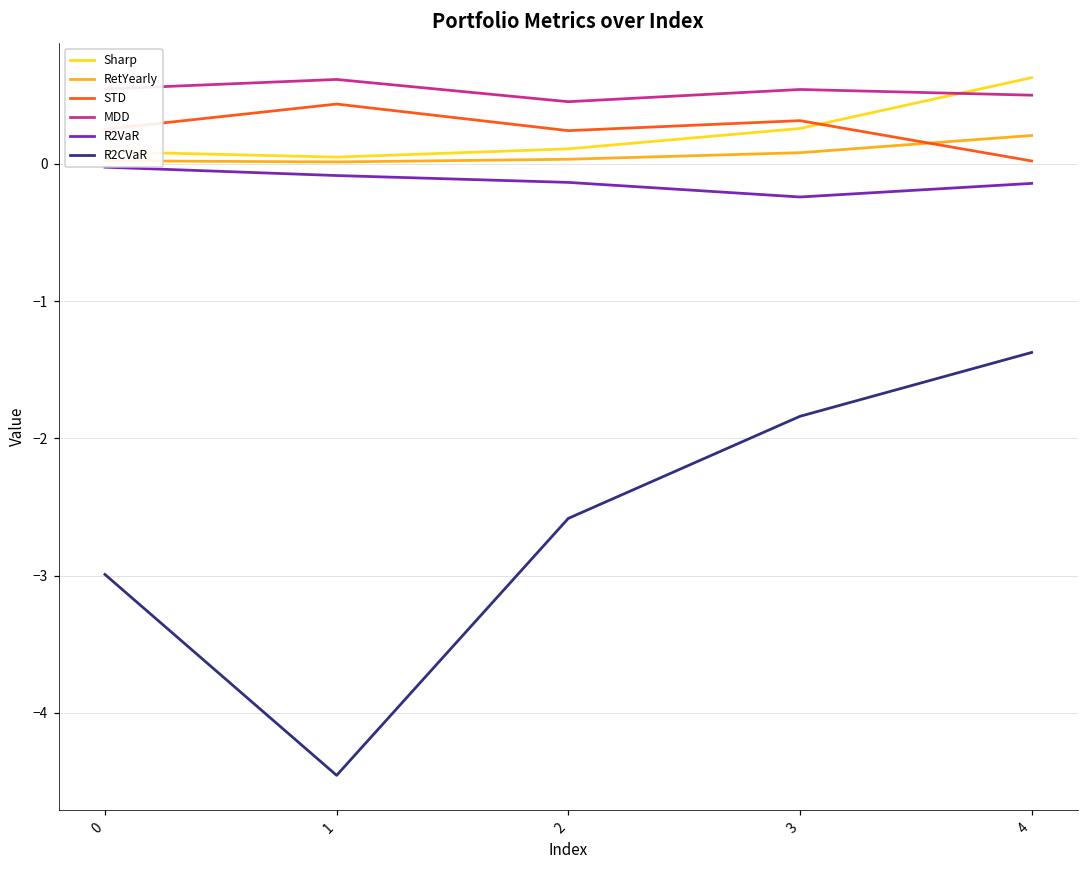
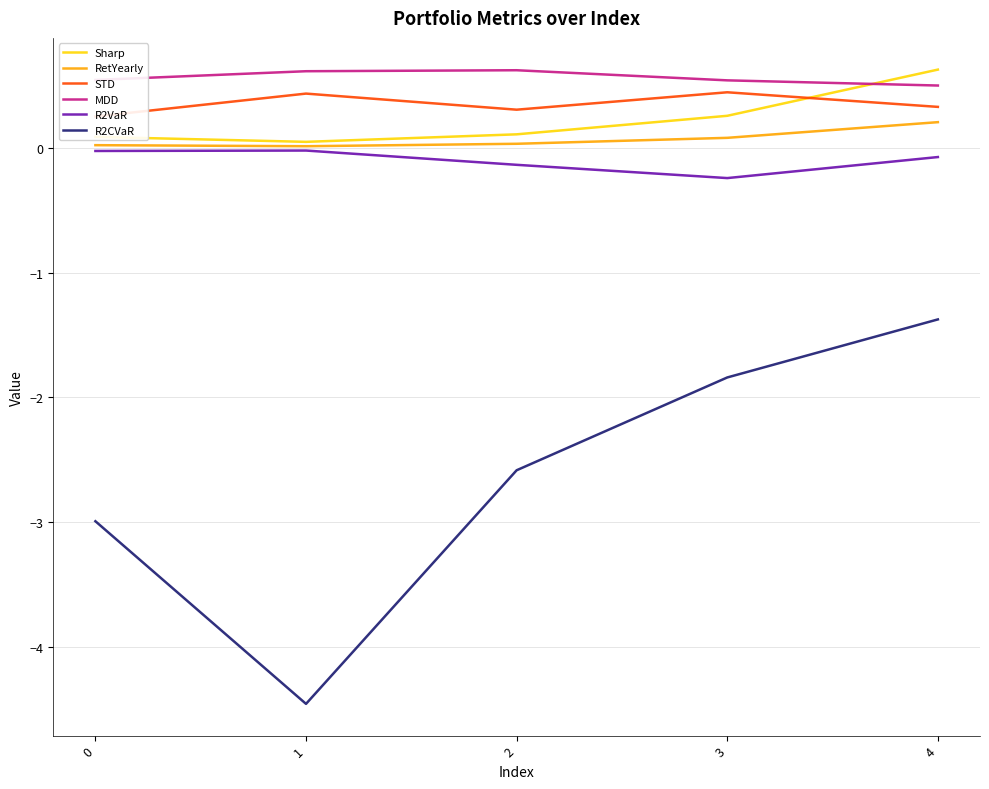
  {
    "STD": {
      "1": 0.44,
-     "2": 0.24,
-     "3": 0.31,
-     "4": 0.02
+     "2": 0.31,
+     "3": 0.45,
+     "4": 0.33
    },
    "MDD": {
      "1": 0.62,
-     "2": 0.45,
+     "2": 0.62,
      "3": 0.54,
      "4": 0.50
    },
    "R2VaR": {
      "0": -0.02,
-     "1": -0.09,
+     "1": -0.02,
      "2": -0.14,
      "3": -0.24,
-     "4": -0.14
+     "4": -0.07
    },
    "R2CVaR": {
      "0": -2.99,
      "1": -4.46,
      "2": -2.58,
      "3": -1.84,
      "4": -1.37
    }
  }
